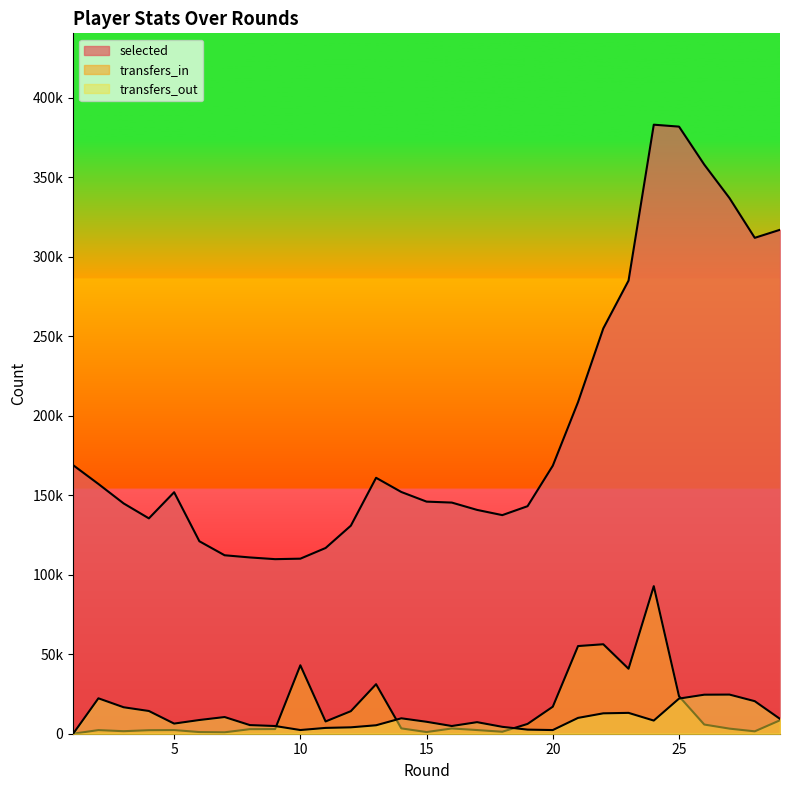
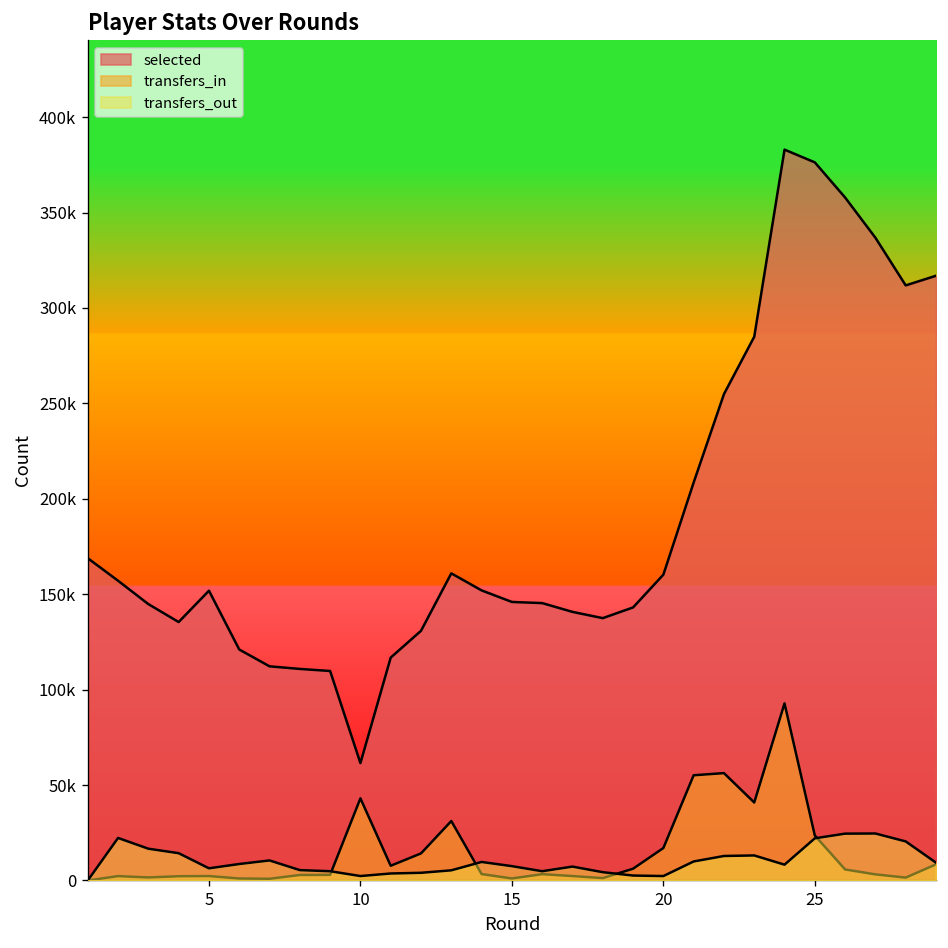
  {
    "selected": {
      "5": 152000,
-     "10": 110000,
+     "10": 62000,
      "15": 146000,
-     "20": 169000,
-     "25": 382000
+     "20": 160000,
+     "25": 376000
    },
    "transfers_in": {
      "5": 2000,
      "10": 43000,
      "15": 1000,
      "20": 17000
    },
    "transfers_out": {
      "5": 6000,
      "10": 2000,
      "15": 8000,
      "20": 2000
    }
  }
